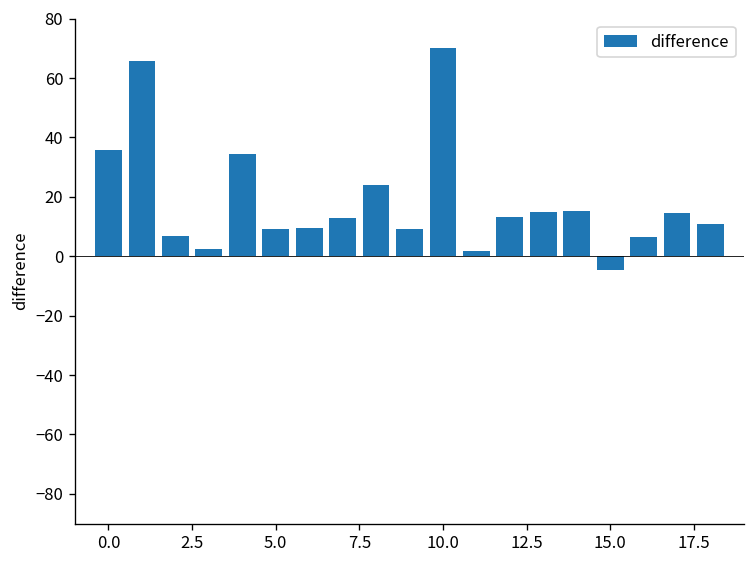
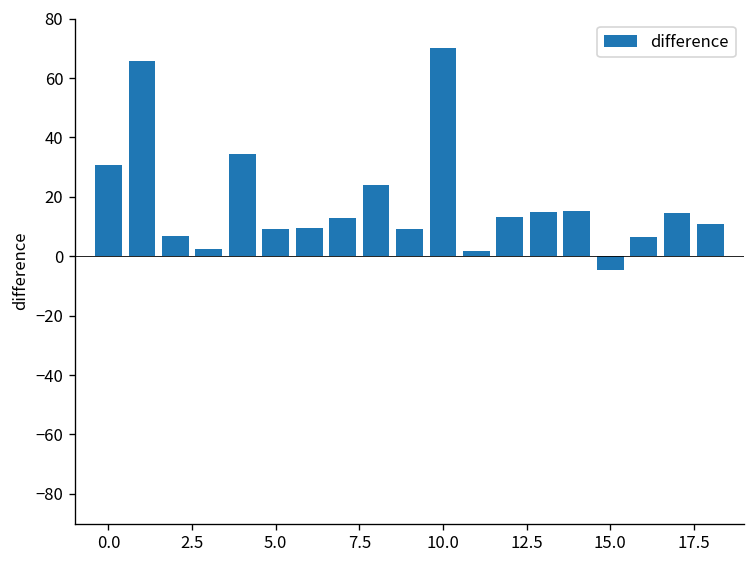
  {
-   "0.0": 36,
+   "0.0": 31,
    "5.0": 9,
    "10.0": 70,
    "15.0": -5
  }
